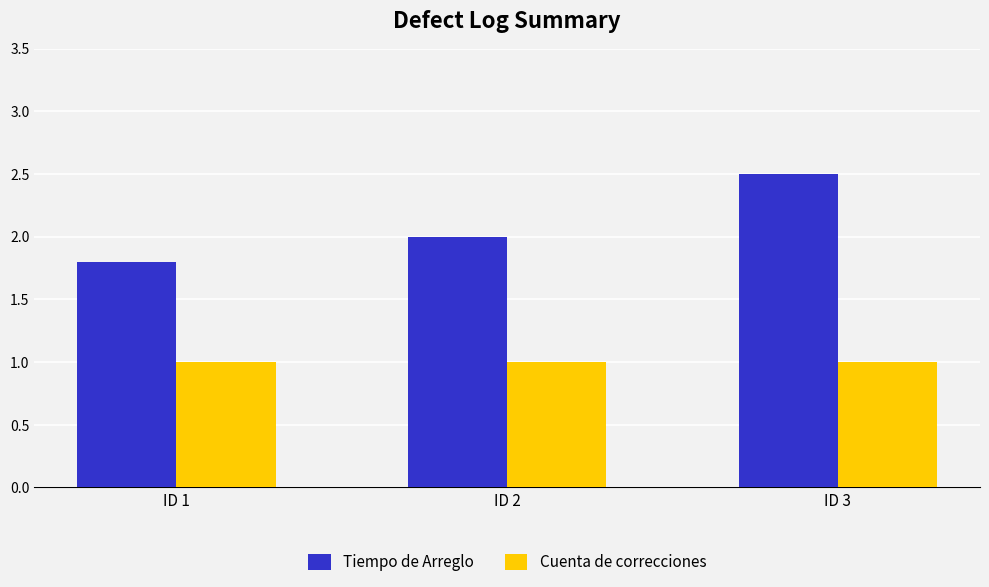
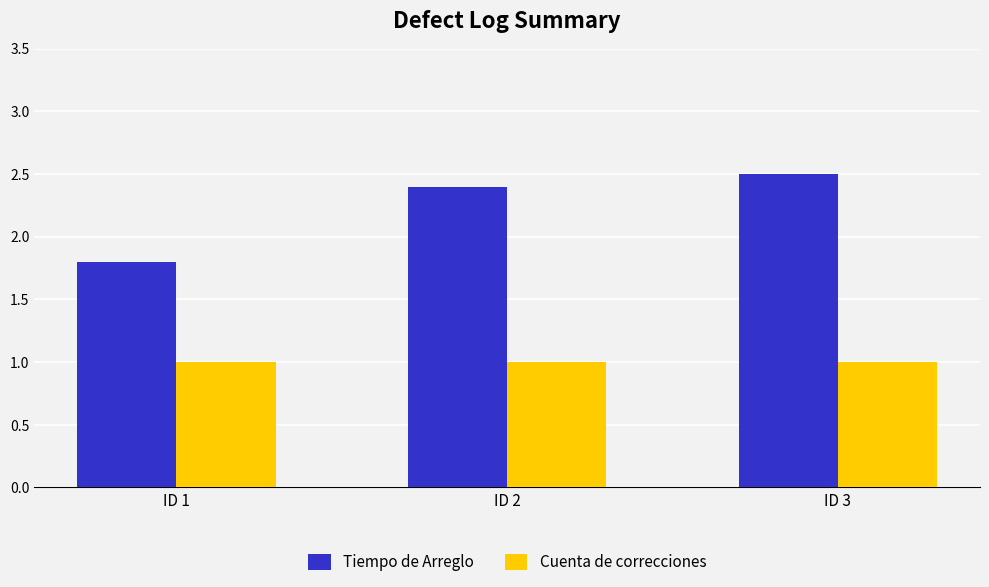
  {
    "Tiempo de Arreglo": {
      "ID 1": 1.8,
-     "ID 2": 2.0,
+     "ID 2": 2.4,
      "ID 3": 2.5
    },
    "Cuenta de correcciones": {
      "ID 1": 1.0,
      "ID 2": 1.0,
      "ID 3": 1.0
    }
  }
